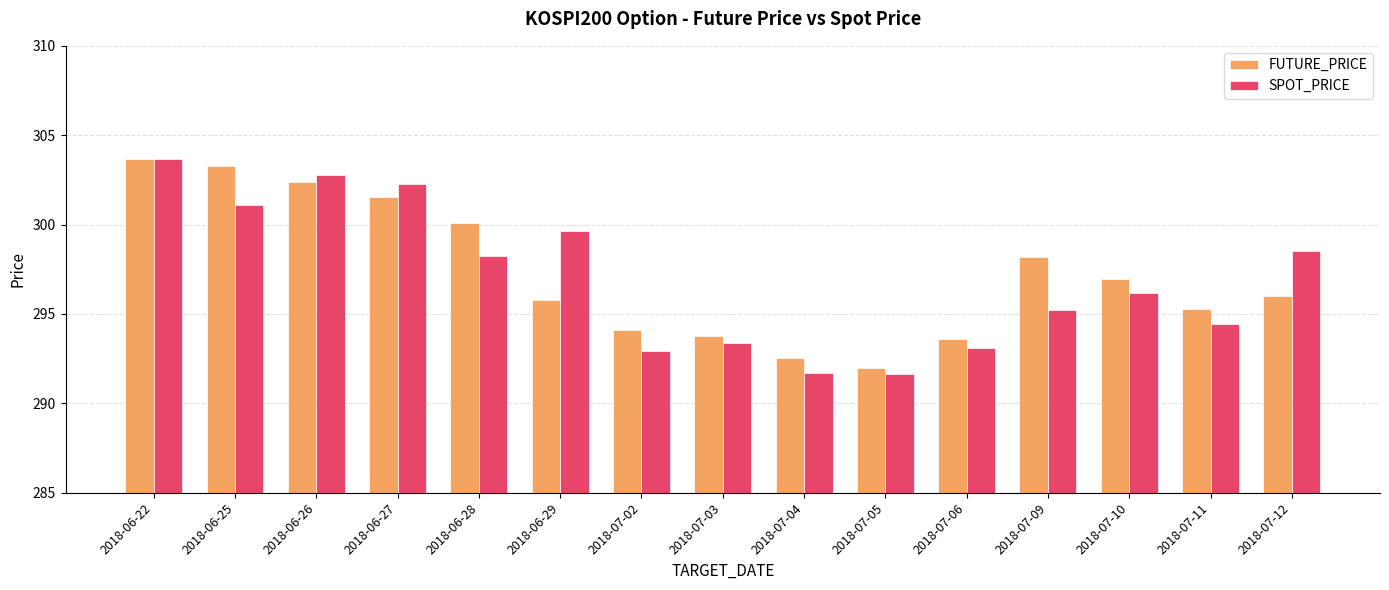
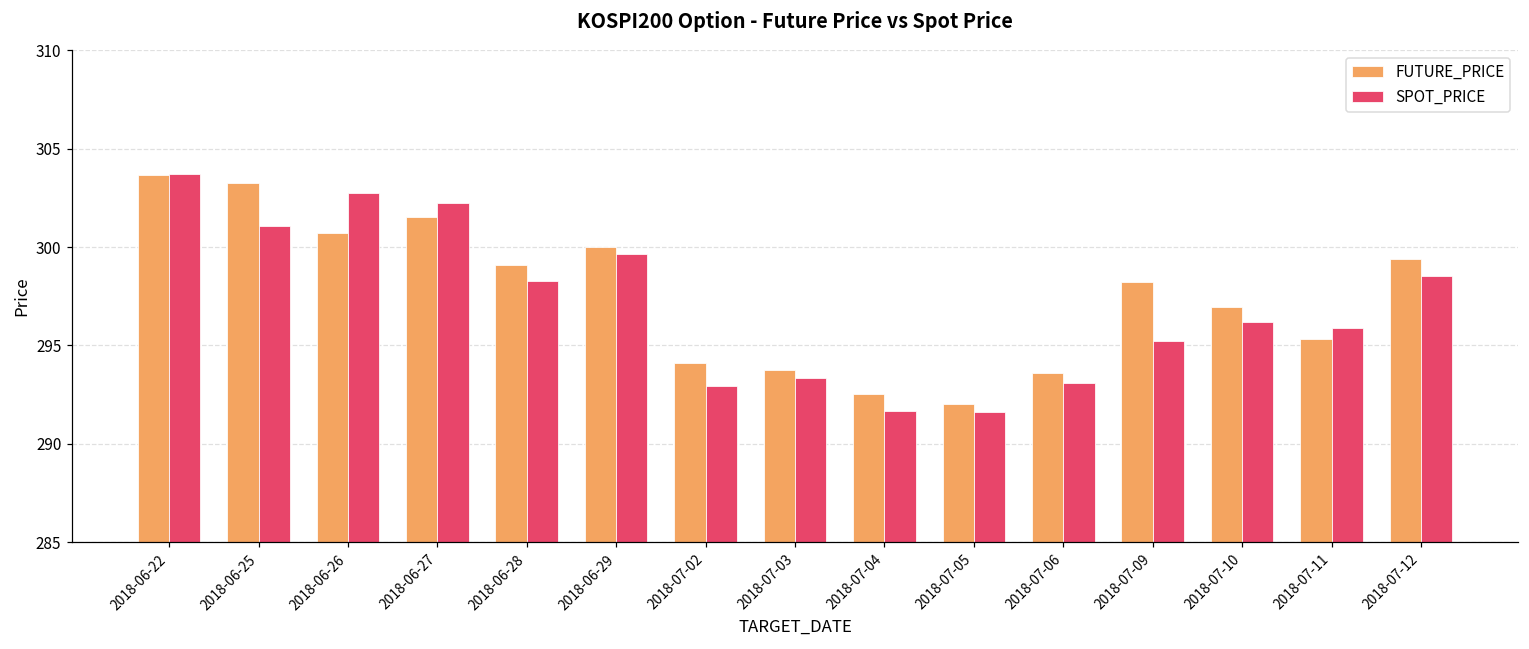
  {
    "FUTURE_PRICE": {
      "2018-06-22": 303.7,
      "2018-06-25": 303.3,
-     "2018-06-26": 302.4,
+     "2018-06-26": 300.7,
      "2018-06-27": 301.6,
-     "2018-06-28": 300.1,
-     "2018-06-29": 295.8,
+     "2018-06-28": 299.1,
+     "2018-06-29": 300.0,
      "2018-07-02": 294.1,
      "2018-07-03": 293.8,
      "2018-07-04": 292.6,
      "2018-07-05": 292.0,
      "2018-07-06": 293.6,
      "2018-07-09": 298.2,
      "2018-07-10": 297.0,
      "2018-07-11": 295.3,
-     "2018-07-12": 296.0
+     "2018-07-12": 299.4
    },
    "SPOT_PRICE": {
      "2018-06-22": 303.7,
      "2018-06-25": 301.1,
      "2018-06-26": 302.8,
      "2018-06-27": 302.3,
      "2018-06-28": 298.3,
      "2018-06-29": 299.7,
      "2018-07-02": 292.9,
      "2018-07-03": 293.4,
      "2018-07-04": 291.7,
      "2018-07-05": 291.6,
      "2018-07-06": 293.1,
      "2018-07-09": 295.2,
      "2018-07-10": 296.2,
-     "2018-07-11": 294.4,
+     "2018-07-11": 295.9,
      "2018-07-12": 298.5
    }
  }
